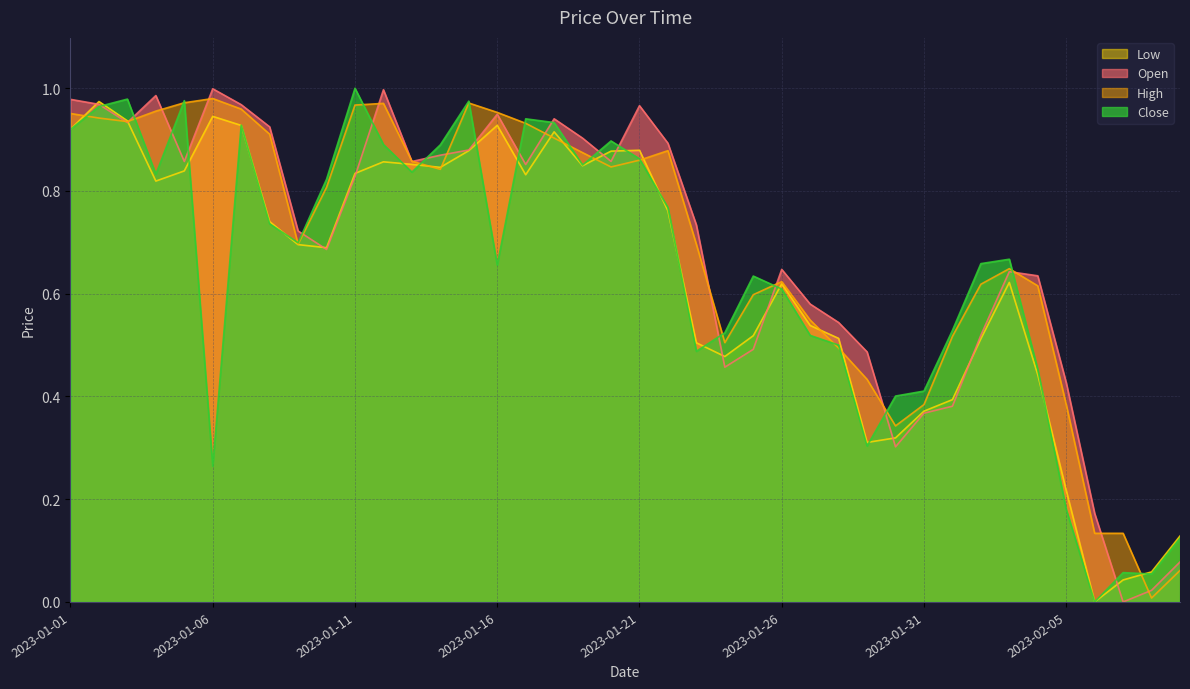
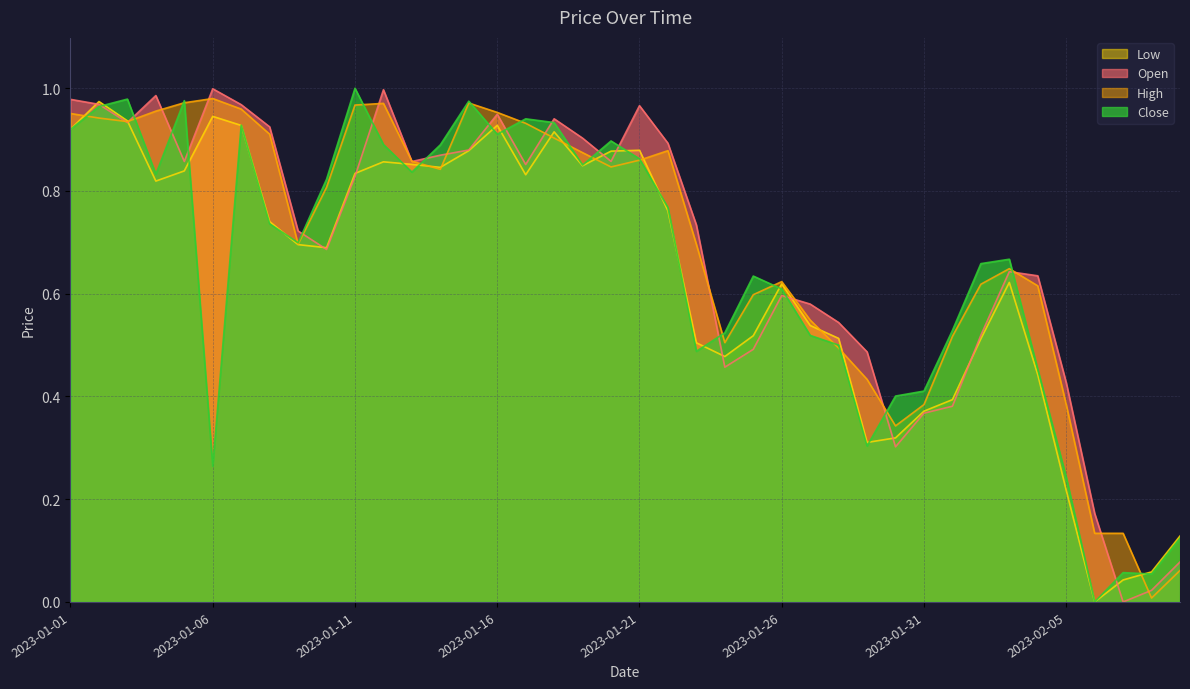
  {
    "Open": {
      "2023-01-01": 0.98,
      "2023-01-06": 1.00,
      "2023-01-11": 0.83,
      "2023-01-21": 0.97,
-     "2023-01-26": 0.65,
+     "2023-01-26": 0.60,
      "2023-02-05": 0.43
    },
    "Close": {
      "2023-01-06": 0.26,
      "2023-01-11": 1.00,
-     "2023-01-16": 0.66,
+     "2023-01-16": 0.91,
      "2023-01-26": 0.61,
      "2023-01-31": 0.41,
-     "2023-02-05": 0.18
+     "2023-02-05": 0.24
    }
  }
